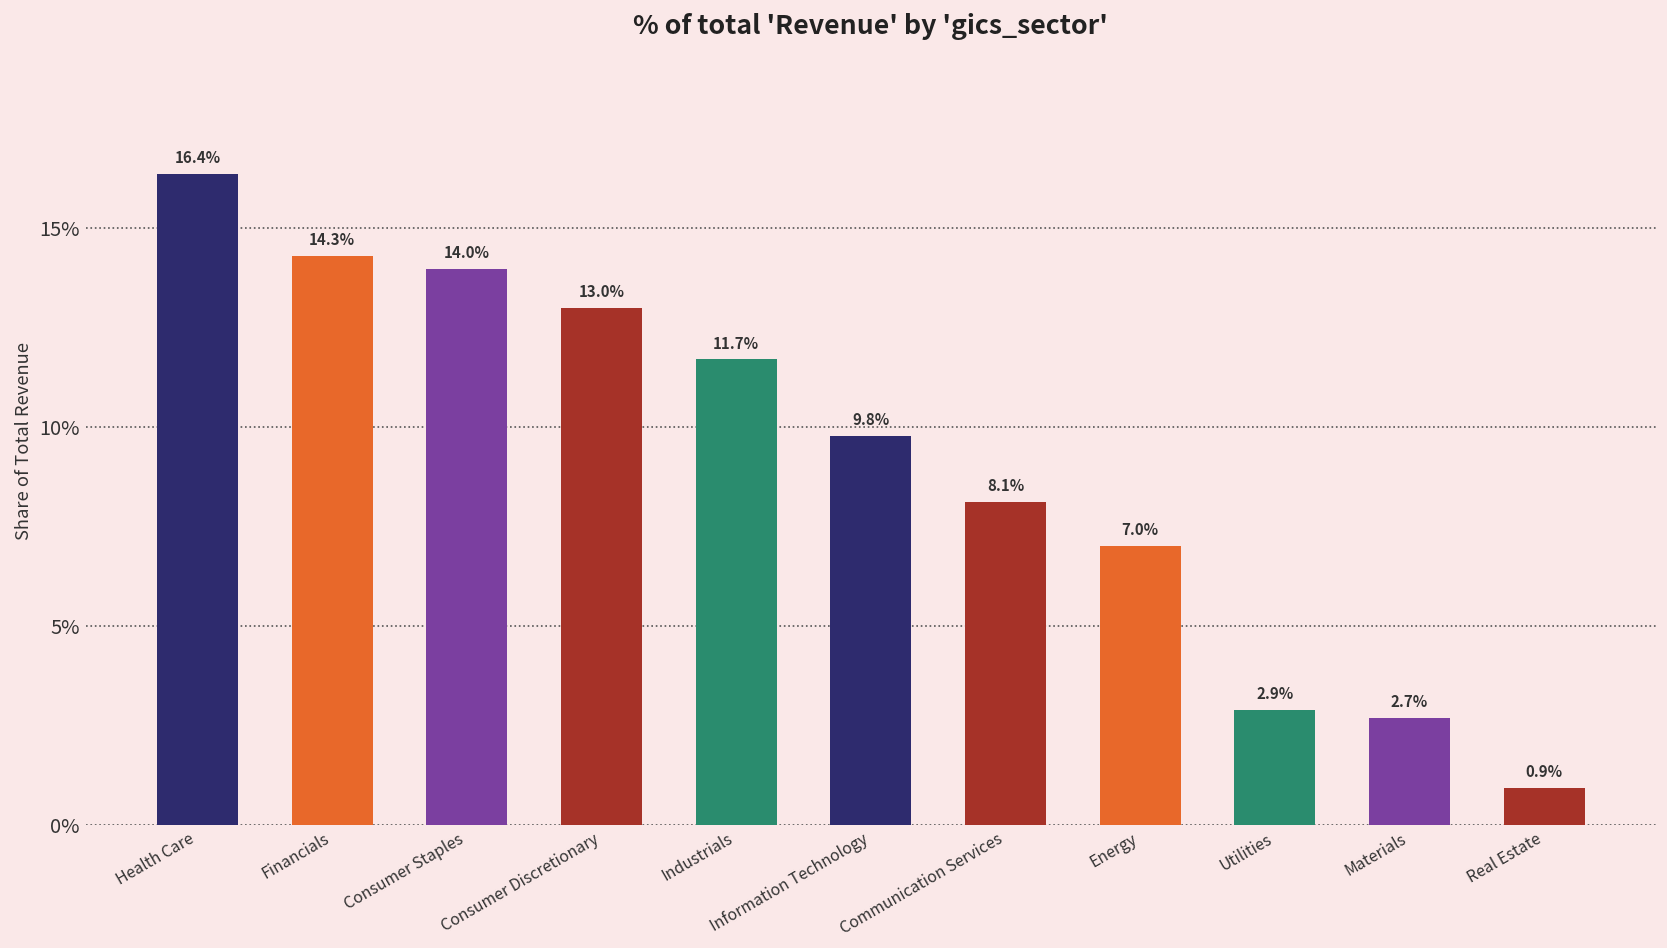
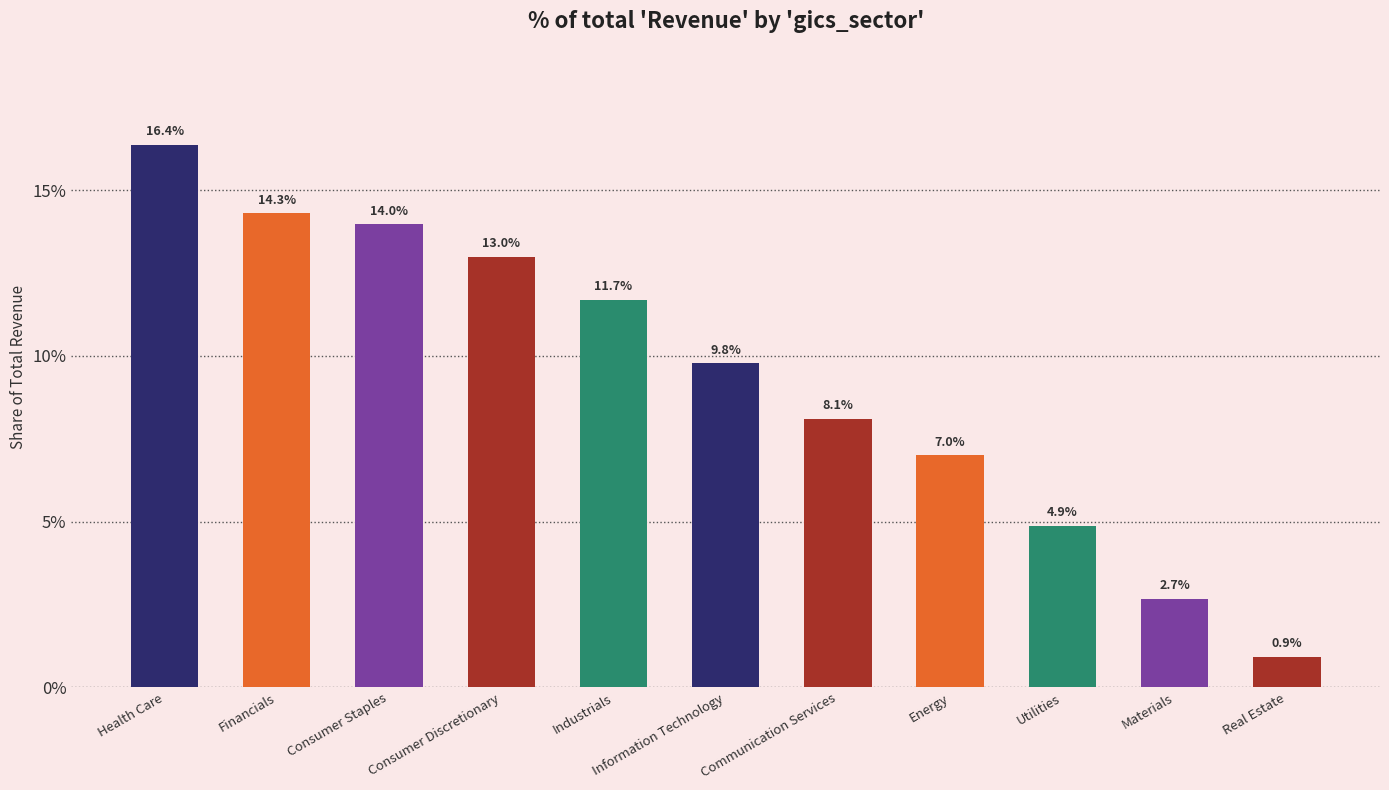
  {
    "Health Care": "16.4%",
    "Financials": "14.3%",
    "Consumer Staples": "14.0%",
    "Consumer Discretionary": "13.0%",
    "Industrials": "11.7%",
    "Information Technology": "9.8%",
    "Communication Services": "8.1%",
    "Energy": "7.0%",
-   "Utilities": "2.9%",
+   "Utilities": "4.9%",
    "Materials": "2.7%",
    "Real Estate": "0.9%"
  }
